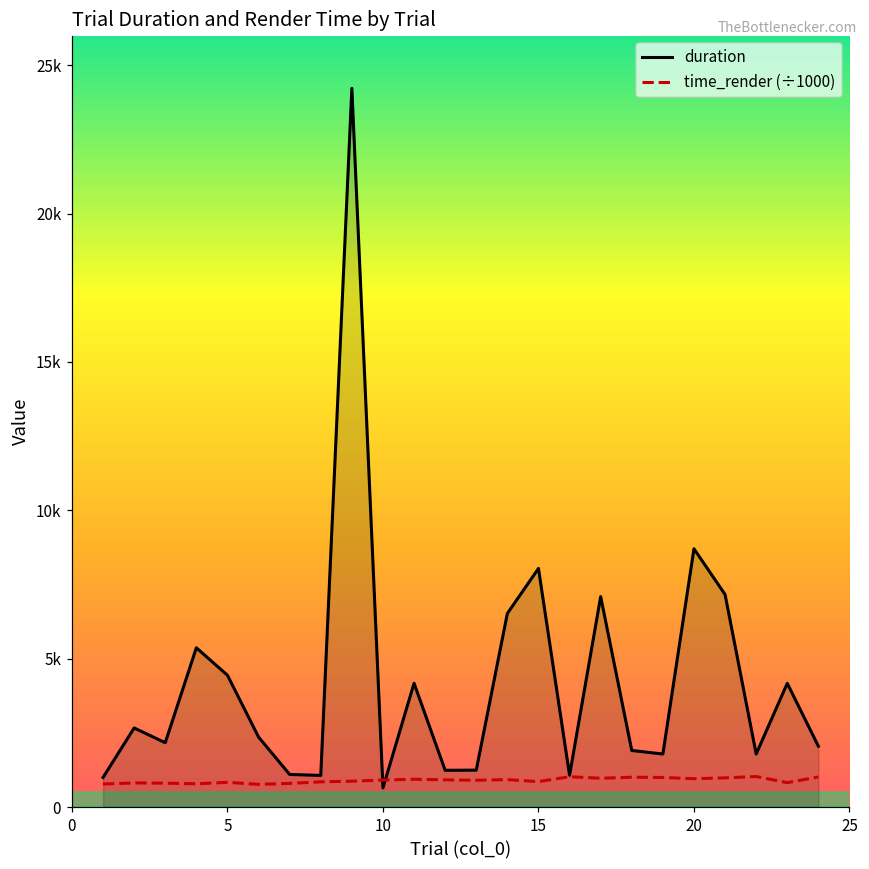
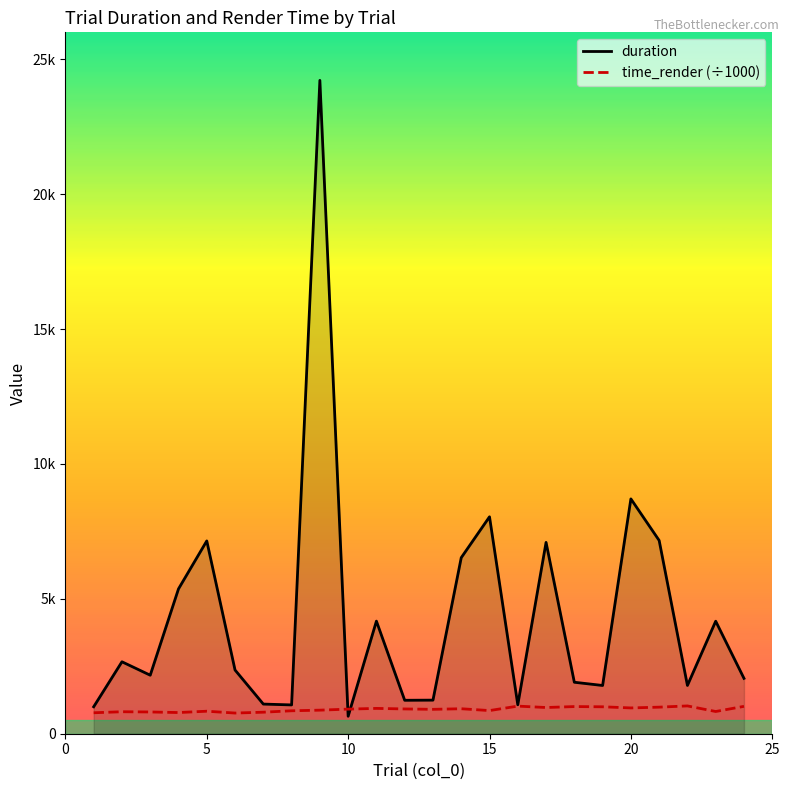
  {
    "duration": {
-     "5": 4400,
+     "5": 7100,
      "10": 600,
      "15": 8000,
      "20": 8700
    },
    "time_render (÷1000)": {
      "5": 800,
      "10": 900,
      "15": 900,
      "20": 1000
    }
  }
